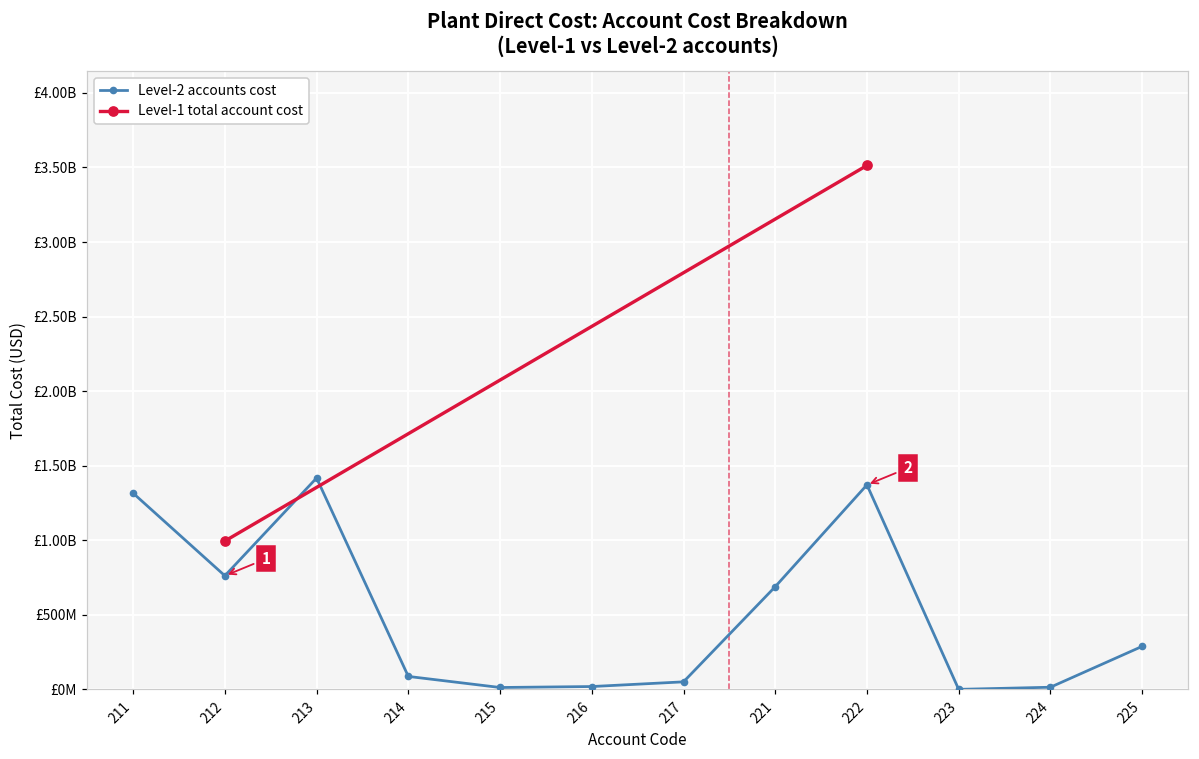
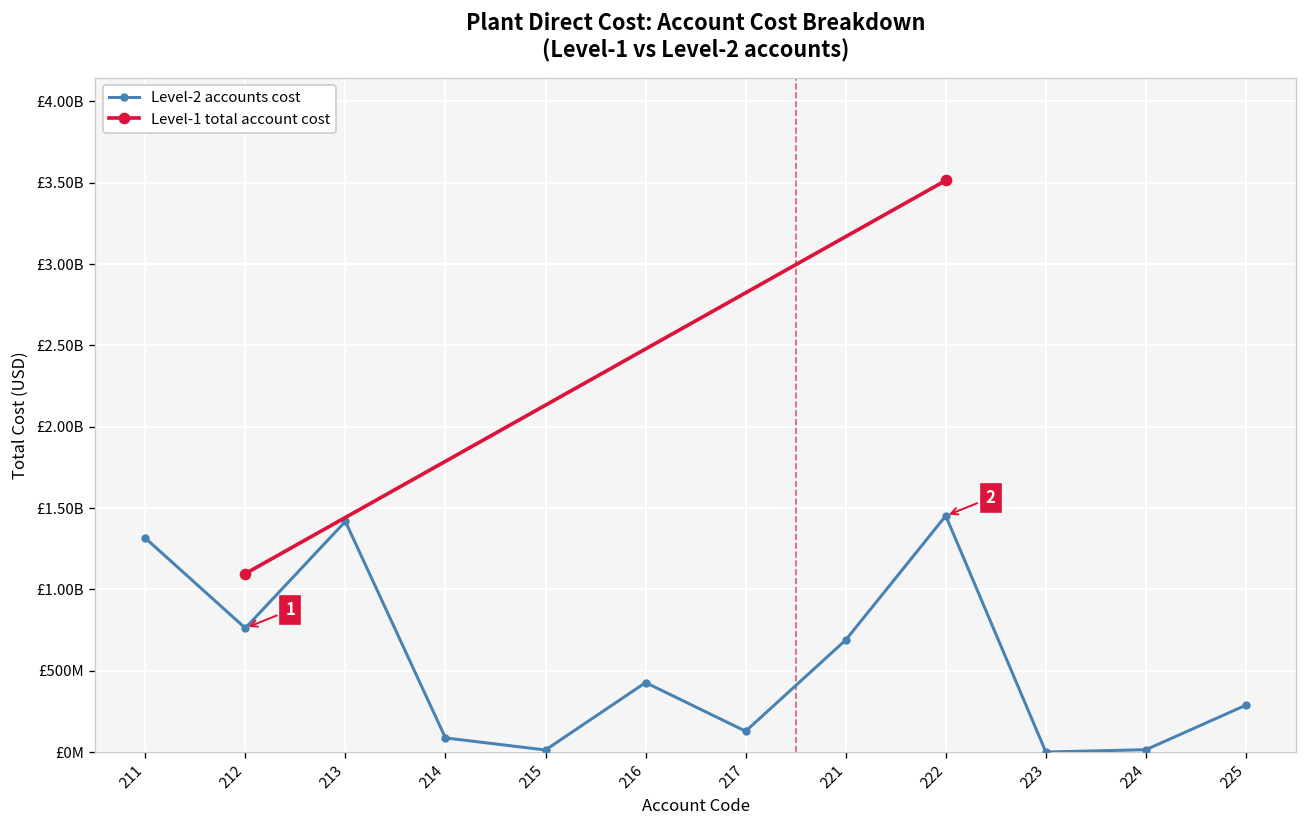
  {
    "Level-2 accounts cost": {
      "211": "£1320000000",
      "213": "£1420000000",
      "214": "£90000000",
      "215": "£10000000",
-     "216": "£20000000",
-     "217": "£50000000",
+     "216": "£430000000",
+     "217": "£130000000",
      "221": "£690000000",
-     "222": "£1370000000",
+     "222": "£1450000000",
      "223": "£0",
      "224": "£10000000",
      "225": "£290000000"
    },
    "Level-1 total account cost": {
-     "212": "£990000000",
+     "212": "£1100000000",
      "222": "£3510000000"
    }
  }
